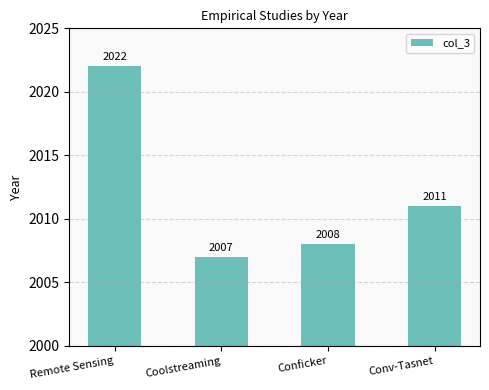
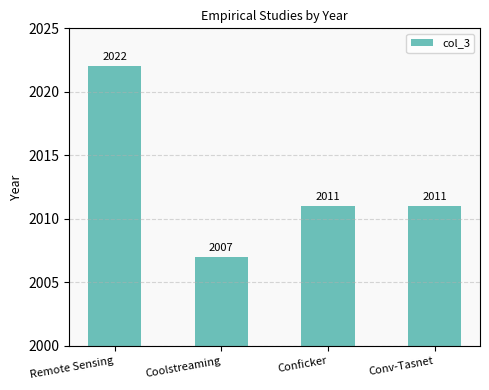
  {
    "Remote Sensing": 2022,
    "Coolstreaming": 2007,
-   "Conficker": 2008,
+   "Conficker": 2011,
    "Conv-Tasnet": 2011
  }
